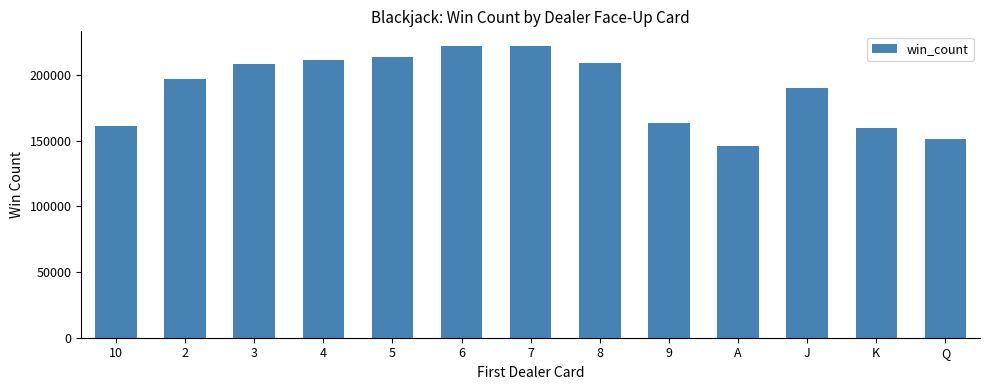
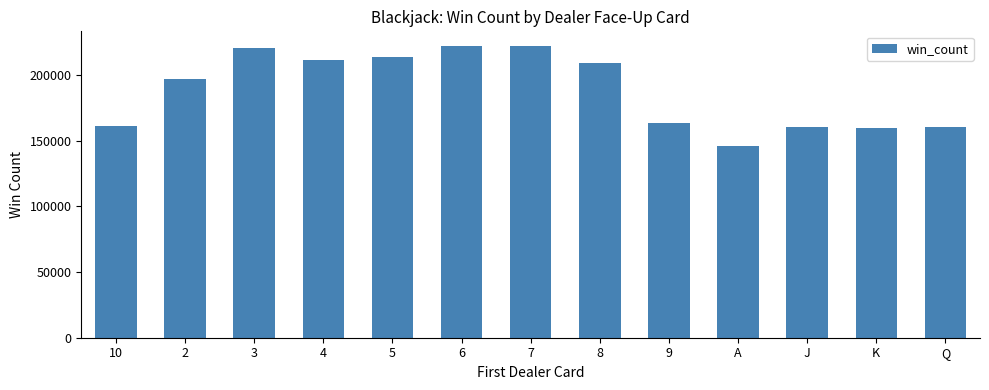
  {
    "10": 161000,
    "2": 197000,
-   "3": 208000,
+   "3": 220000,
    "4": 211000,
    "5": 213000,
    "6": 222000,
    "7": 222000,
    "8": 209000,
    "9": 163000,
    "A": 146000,
-   "J": 190000,
+   "J": 161000,
    "K": 160000,
-   "Q": 151000
+   "Q": 160000
  }
